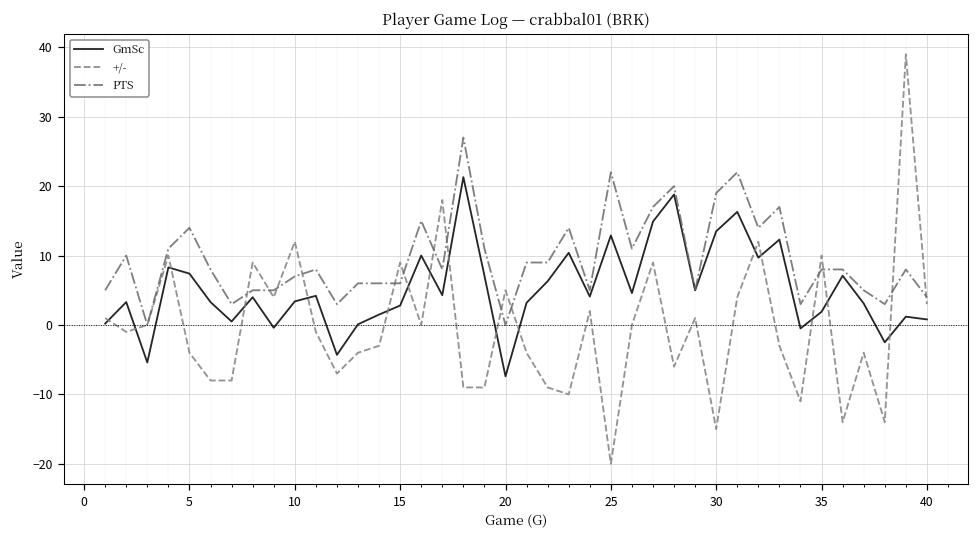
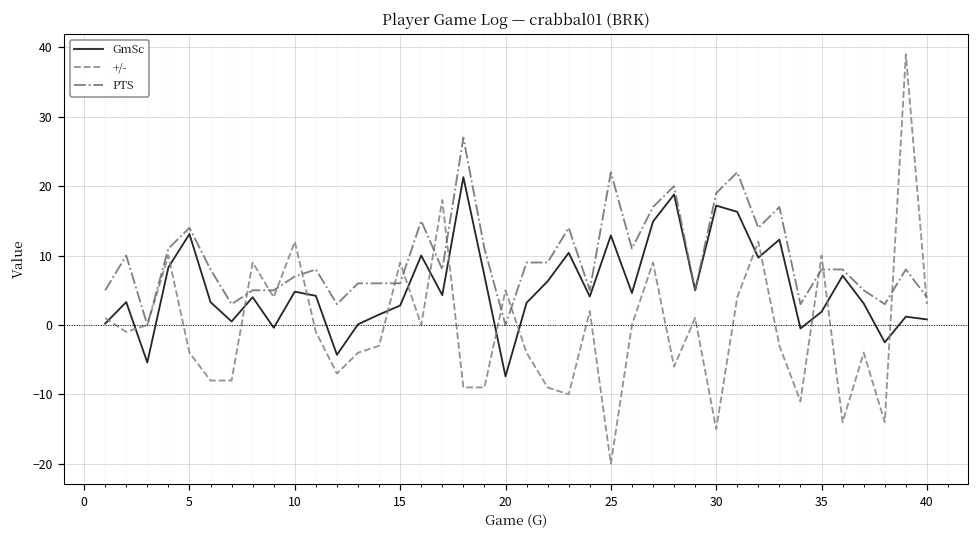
  {
    "GmSc": {
-     "5": 7,
-     "10": 3,
+     "5": 13,
+     "10": 5,
      "15": 3,
      "20": -7,
      "25": 13,
-     "30": 14,
+     "30": 17,
      "35": 2,
      "40": 1
    }
  }
